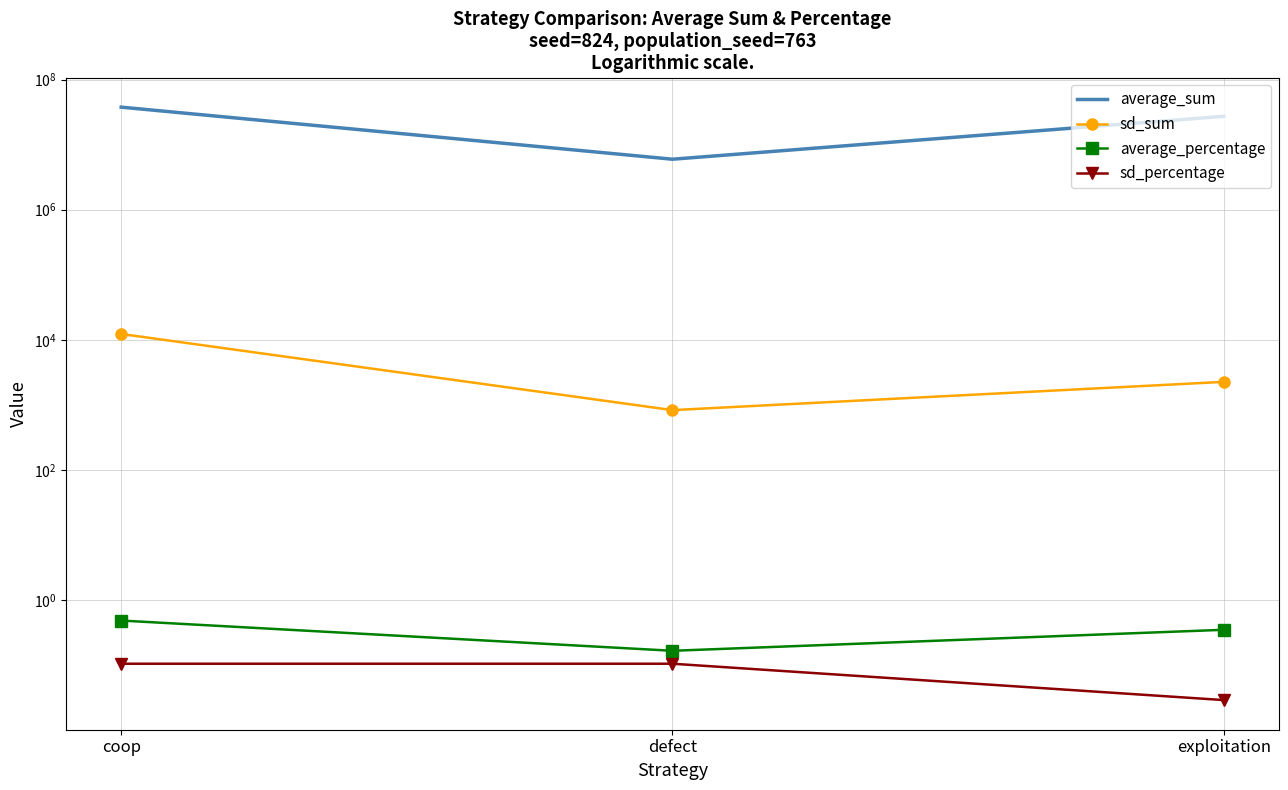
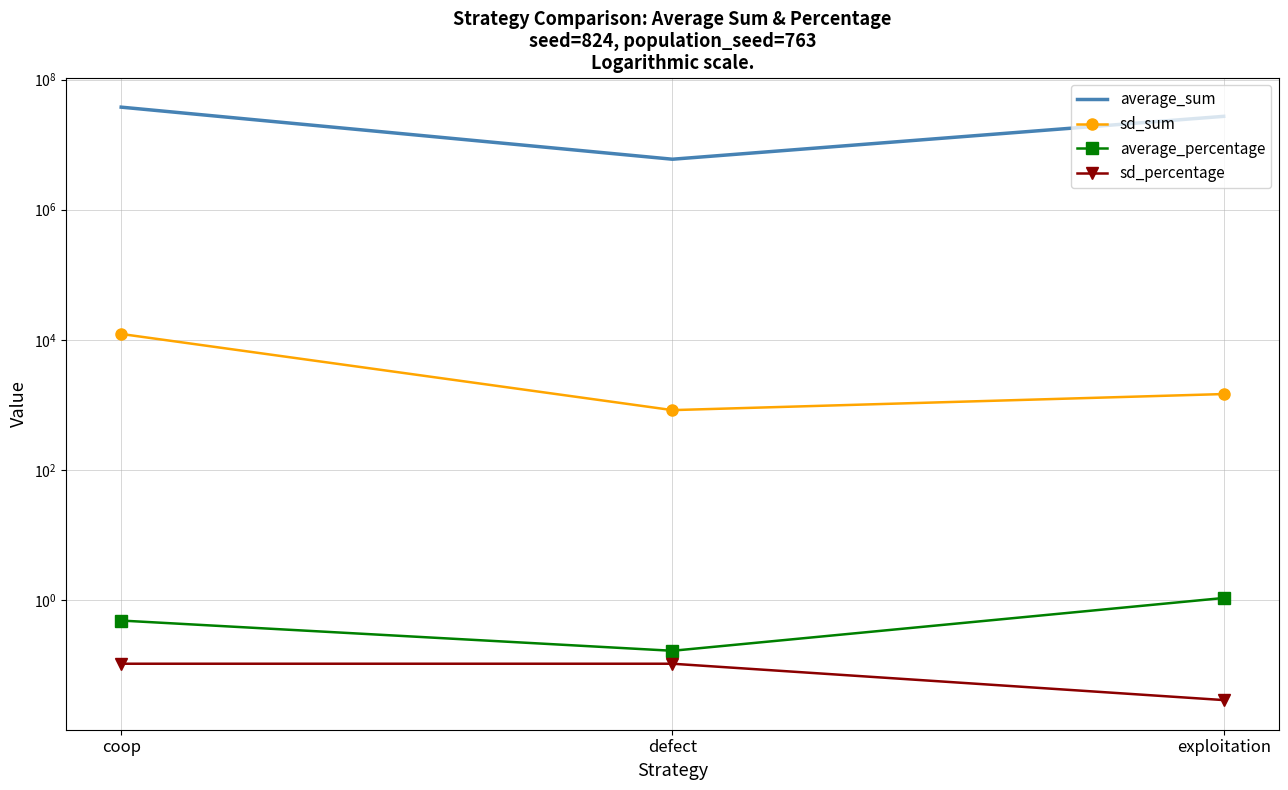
  {
    "average_sum": {
      "coop": 40000000,
      "defect": 6000000
    },
    "sd_sum": {
      "coop": 12000,
      "defect": 800,
-     "exploitation": 2300
+     "exploitation": 1500
    },
    "average_percentage": {
      "coop": 0.5,
      "defect": 0.17,
-     "exploitation": 0.3
+     "exploitation": 1.1
    },
    "sd_percentage": {
      "coop": 0.1,
      "defect": 0.1,
      "exploitation": 0.03
    }
  }
